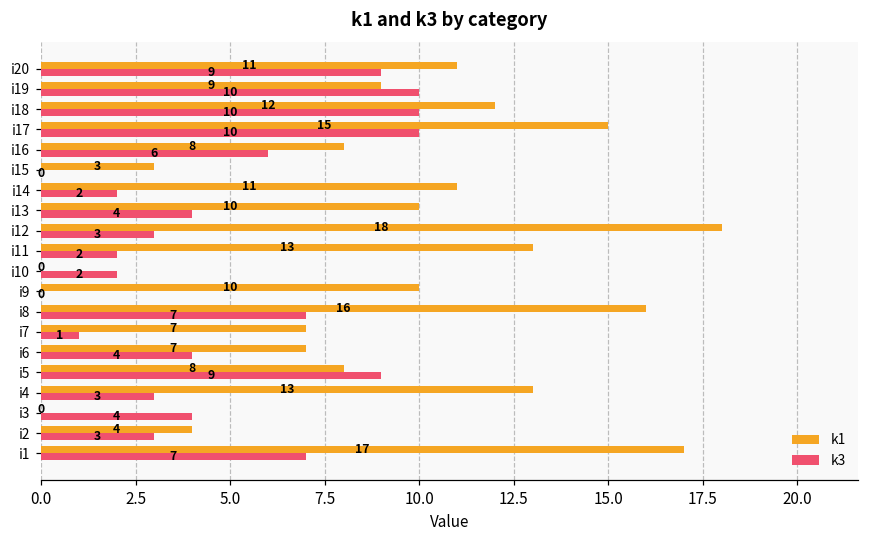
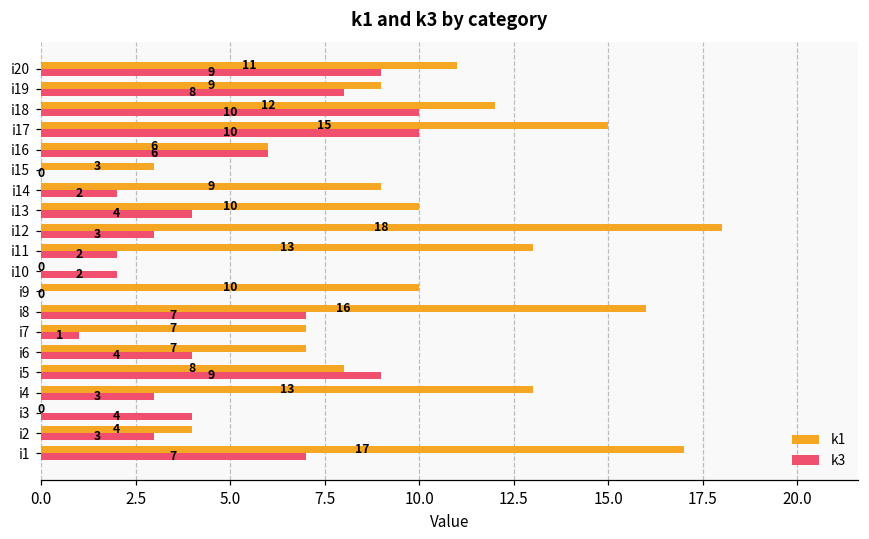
  {
    "k1": {
      "i20": 11,
      "i19": 9,
      "i18": 12,
      "i17": 15,
-     "i16": 8,
+     "i16": 6,
      "i15": 3,
-     "i14": 11,
+     "i14": 9,
      "i13": 10,
      "i12": 18,
      "i11": 13,
      "i10": 0,
      "i9": 10,
      "i8": 16,
      "i7": 7,
      "i6": 7,
      "i5": 8,
      "i4": 13,
      "i3": 0,
      "i2": 4,
      "i1": 17
    },
    "k3": {
      "i20": 9,
-     "i19": 10,
+     "i19": 8,
      "i18": 10,
      "i17": 10,
      "i15": 0,
      "i14": 2,
      "i13": 4,
      "i12": 3,
      "i11": 2,
      "i10": 2,
      "i9": 0,
      "i8": 7,
      "i7": 1,
      "i6": 4,
      "i5": 9,
      "i4": 3,
      "i3": 4,
      "i2": 3,
      "i1": 7
    }
  }
